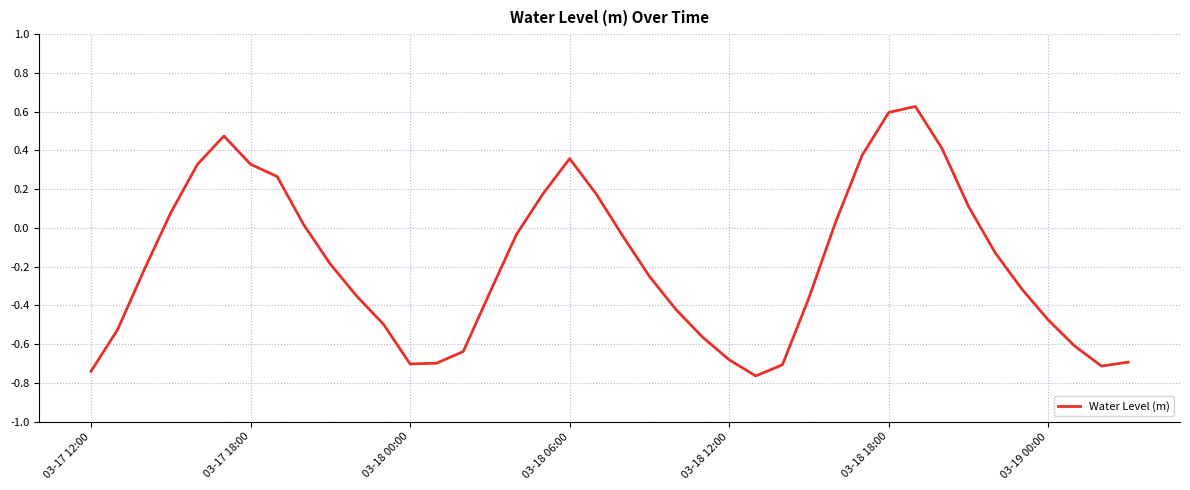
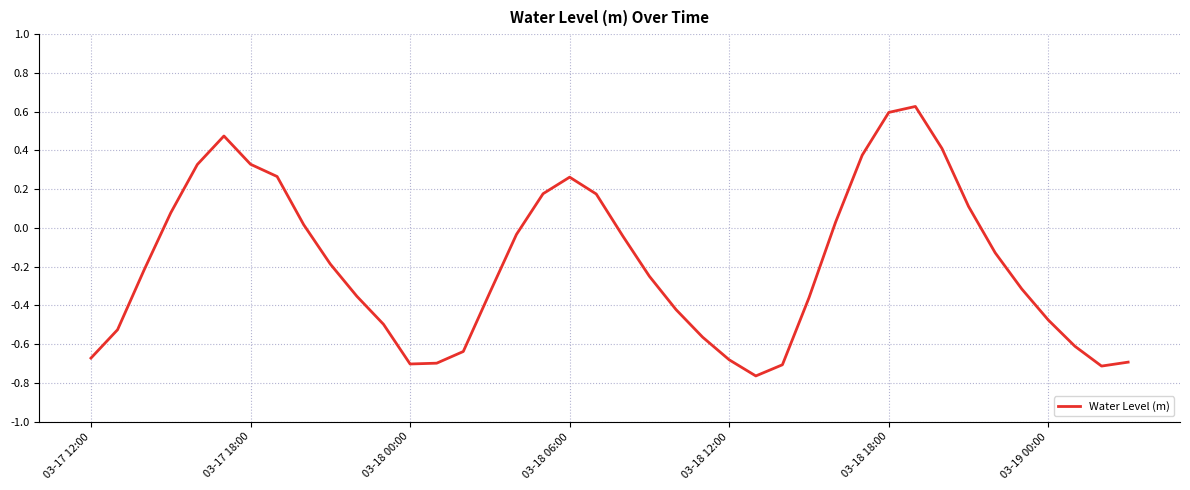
  {
-   "03-17 12:00": -0.74,
+   "03-17 12:00": -0.67,
    "03-17 18:00": 0.33,
    "03-18 00:00": -0.70,
-   "03-18 06:00": 0.36,
+   "03-18 06:00": 0.26,
    "03-18 12:00": -0.68,
    "03-18 18:00": 0.60,
    "03-19 00:00": -0.48
  }
